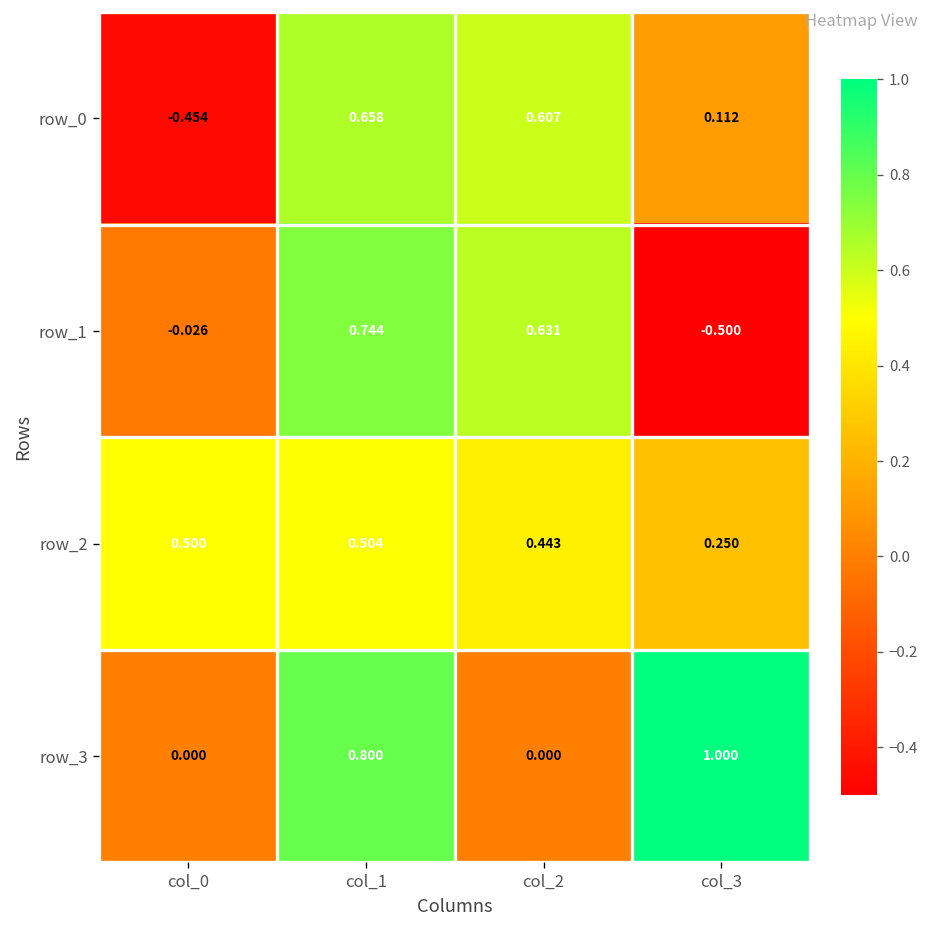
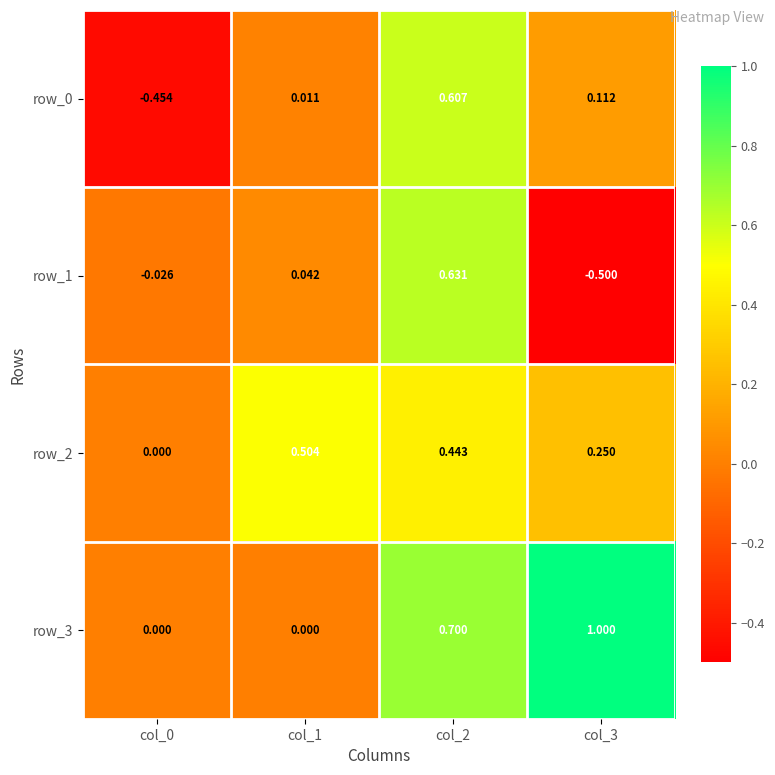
  {
    "row_0": {
      "col_0": -0.454,
-     "col_1": 0.658,
+     "col_1": 0.011,
      "col_2": 0.607,
      "col_3": 0.112
    },
    "row_1": {
      "col_0": -0.026,
-     "col_1": 0.744,
+     "col_1": 0.042,
      "col_2": 0.631,
      "col_3": -0.500
    },
    "row_2": {
-     "col_0": 0.500,
+     "col_0": 0.000,
      "col_1": 0.504,
      "col_2": 0.443,
      "col_3": 0.250
    },
    "row_3": {
      "col_0": 0.000,
-     "col_1": 0.800,
-     "col_2": 0.000,
+     "col_1": 0.000,
+     "col_2": 0.700,
      "col_3": 1.000
    }
  }
